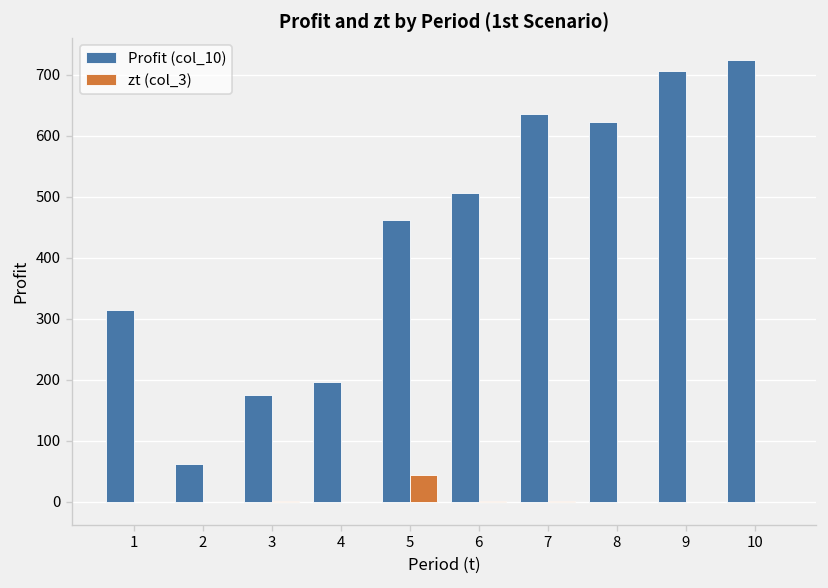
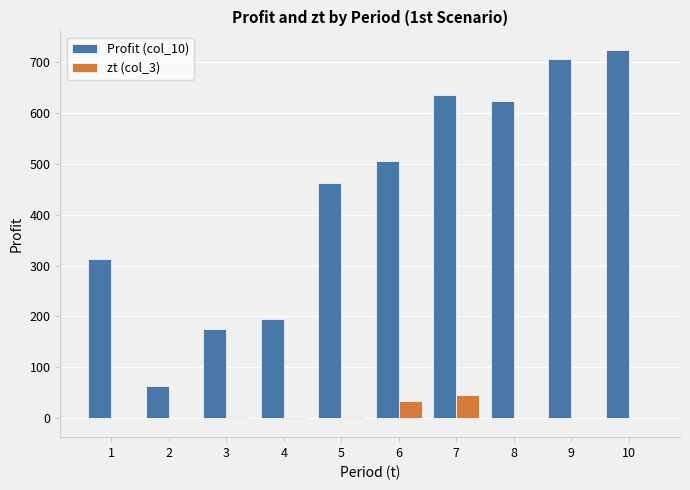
  {
    "Profit (col_10)": {
      "1": 310,
      "2": 60,
      "3": 170,
      "4": 200,
      "5": 460,
      "6": 510,
      "7": 640,
      "8": 620,
      "9": 710,
      "10": 720
    },
    "zt (col_3)": {
-     "5": 40,
-     "6": 0,
-     "7": 0
+     "5": 0,
+     "6": 30,
+     "7": 50
    }
  }
